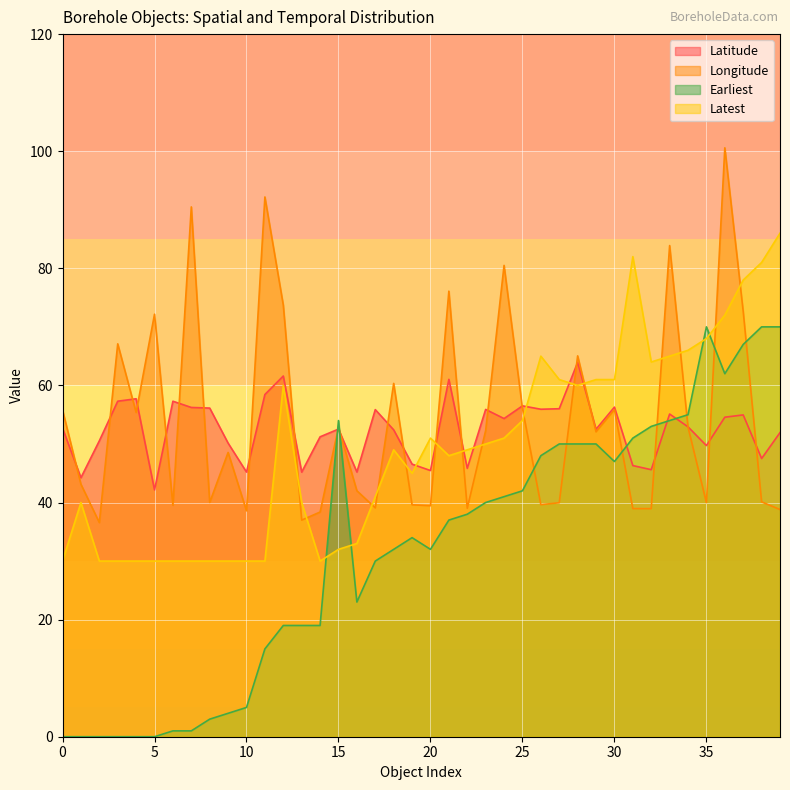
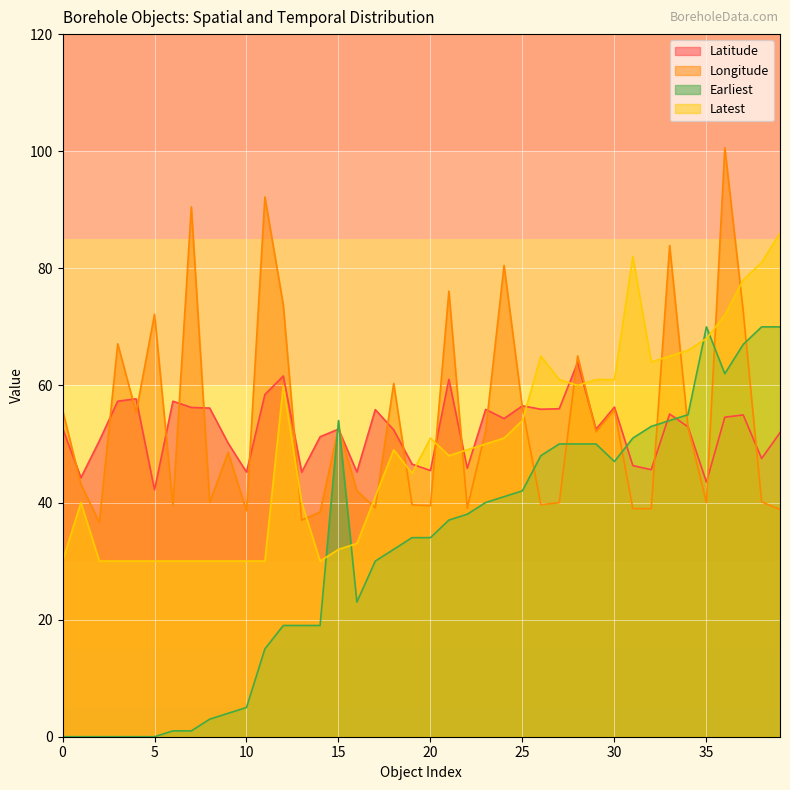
  {
    "Latitude": {
      "0": 53,
      "5": 42,
      "10": 45,
      "20": 45,
      "30": 56,
-     "35": 50
+     "35": 43
    },
    "Earliest": {
      "0": 0,
      "5": 0,
      "10": 5,
      "15": 54,
-     "20": 32,
+     "20": 34,
      "25": 42,
      "30": 47,
      "35": 70
    }
  }
